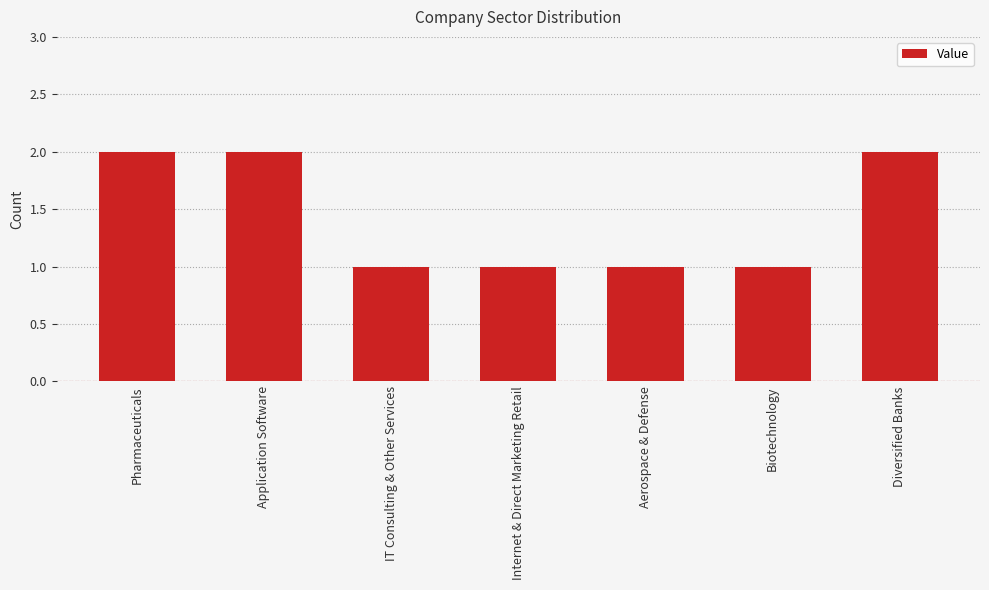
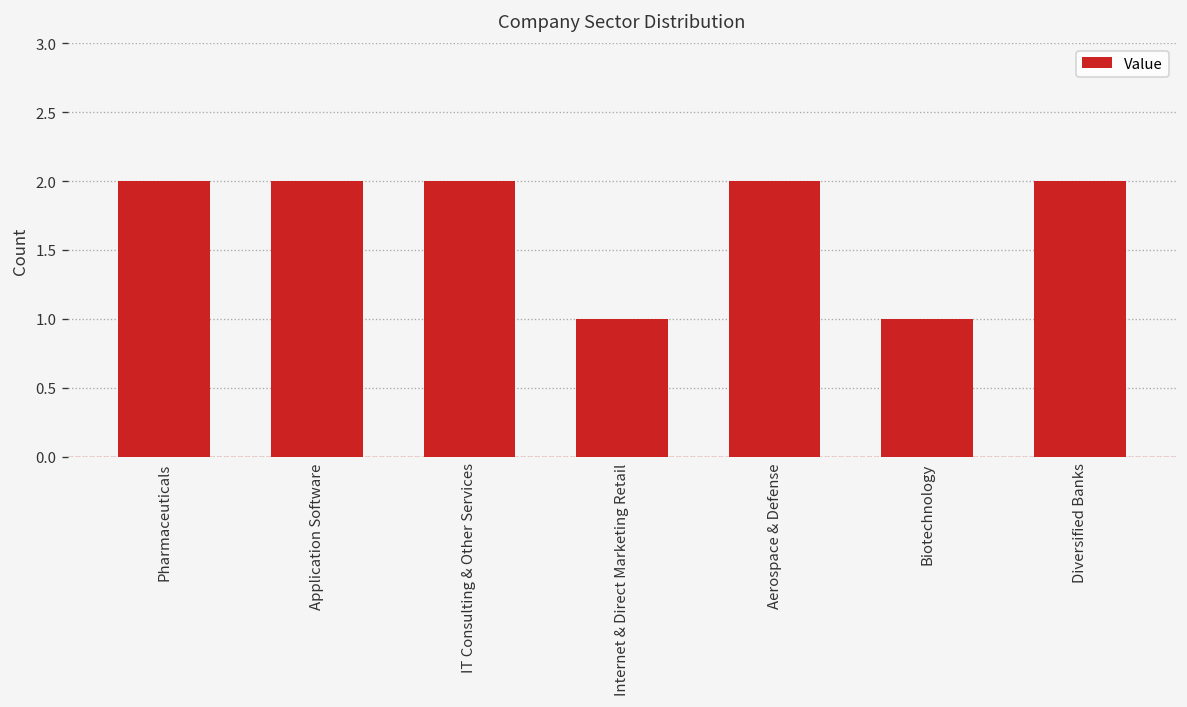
  {
    "Pharmaceuticals": 2,
    "Application Software": 2,
-   "IT Consulting & Other Services": 1,
+   "IT Consulting & Other Services": 2,
    "Internet & Direct Marketing Retail": 1,
-   "Aerospace & Defense": 1,
+   "Aerospace & Defense": 2,
    "Biotechnology": 1,
    "Diversified Banks": 2
  }
